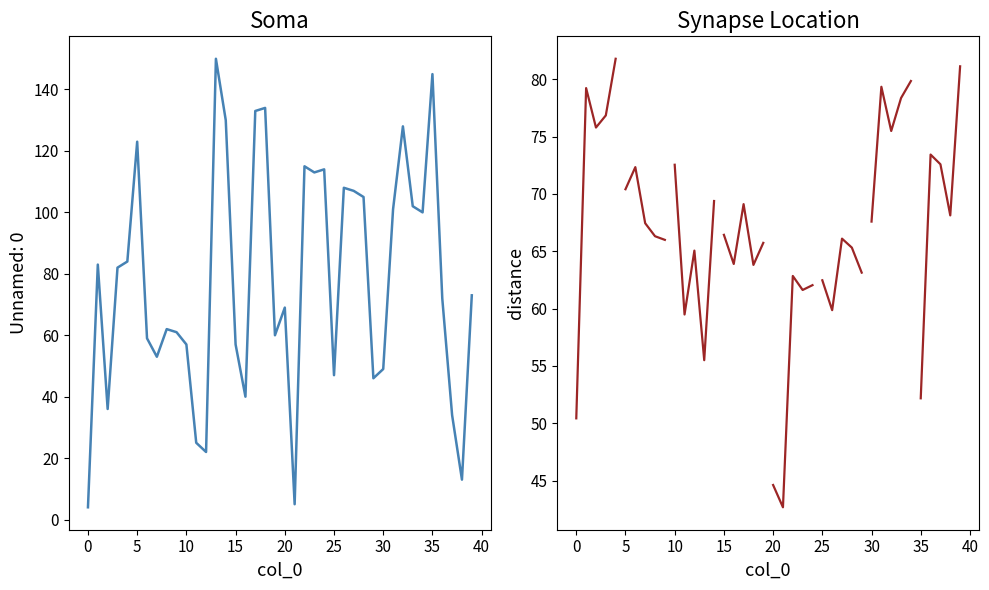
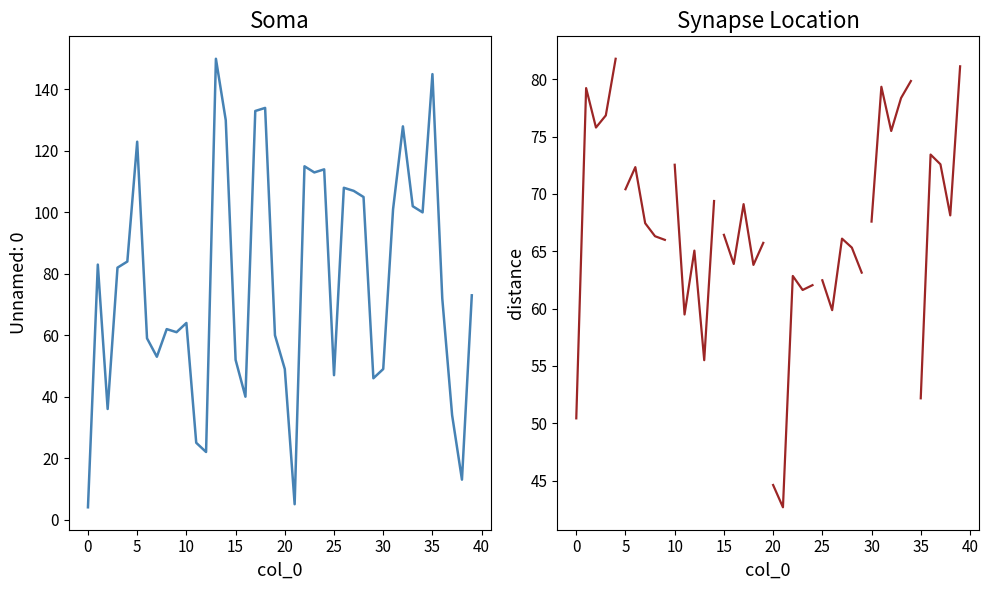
  {
    "Soma": {
      "0": 4,
      "5": 123,
-     "10": 57,
-     "15": 57,
-     "20": 69,
+     "10": 64,
+     "15": 52,
+     "20": 49,
      "25": 47,
      "30": 49,
      "35": 145
    }
  }
